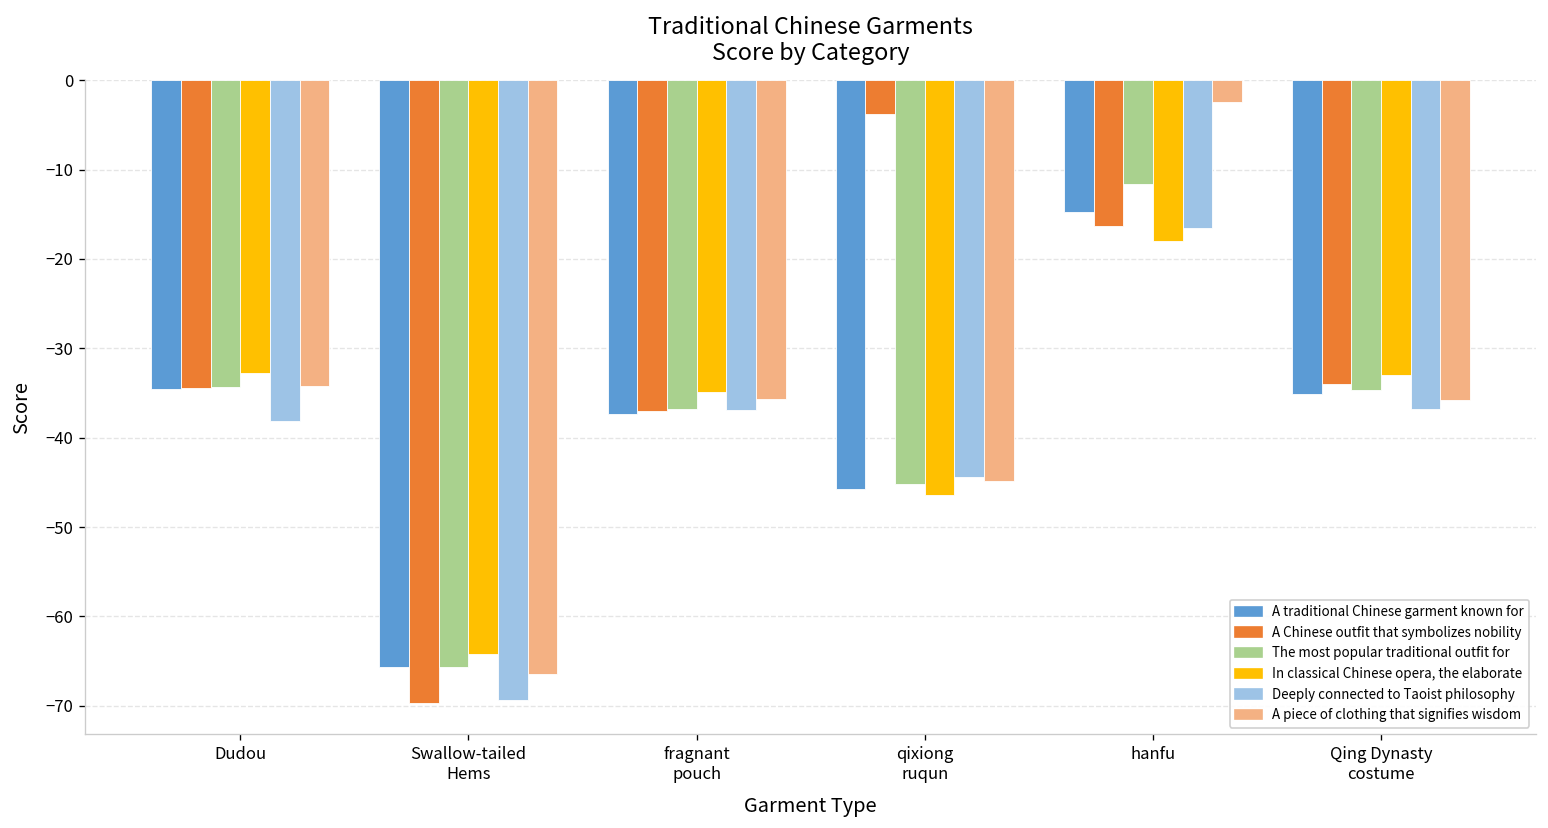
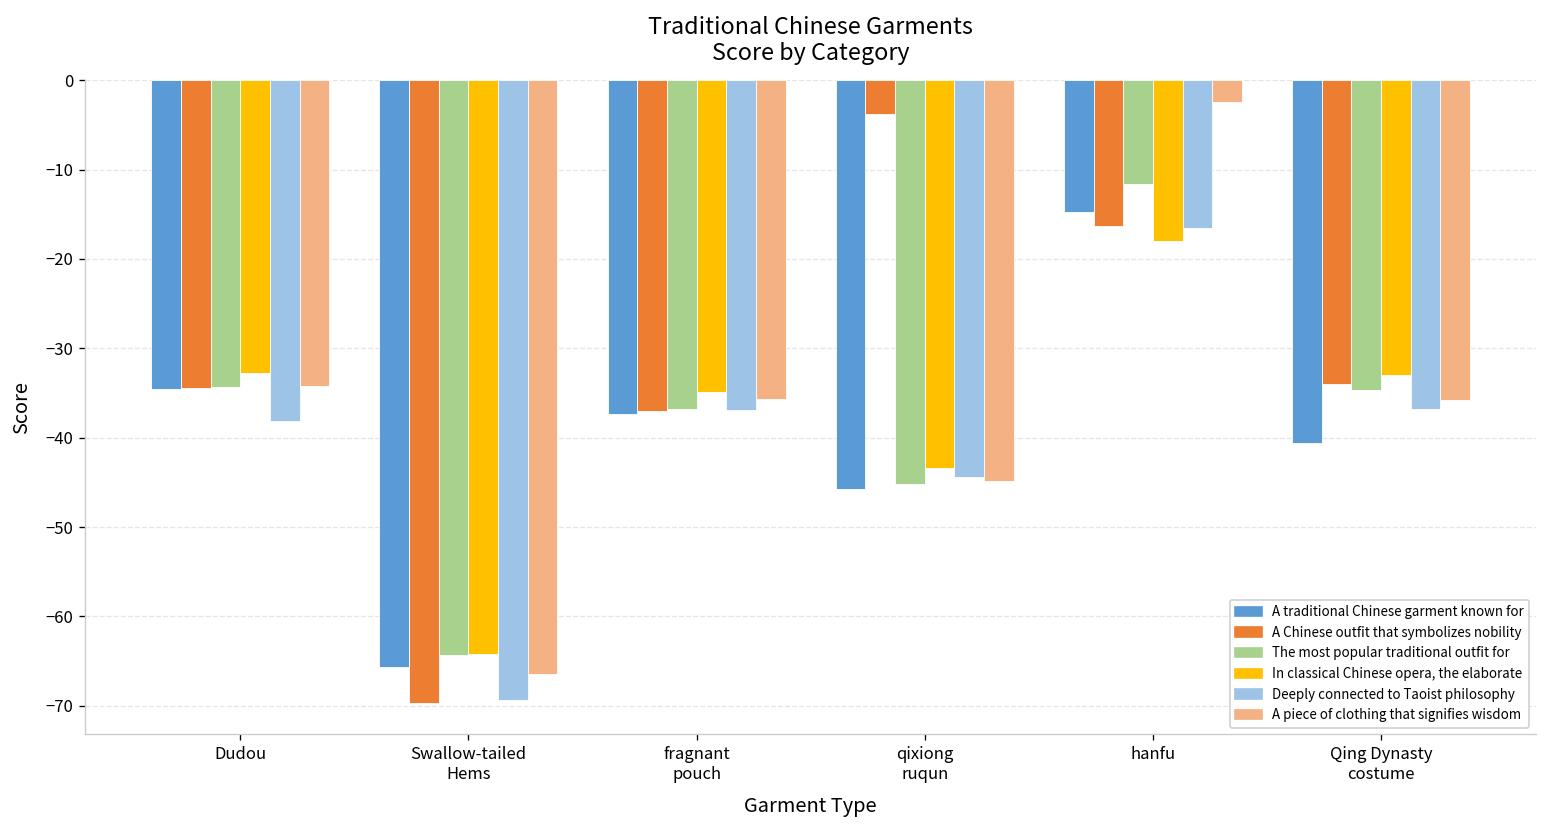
  {
    "A traditional Chinese garment known for": {
      "Dudou": -35,
      "Swallow-tailed Hems": -66,
      "fragnant pouch": -37,
      "qixiong ruqun": -46,
      "hanfu": -15,
-     "Qing Dynasty costume": -35
+     "Qing Dynasty costume": -41
    },
    "A Chinese outfit that symbolizes nobility": {
      "Dudou": -34,
      "Swallow-tailed Hems": -70,
      "fragnant pouch": -37,
      "qixiong ruqun": -4,
      "hanfu": -16,
      "Qing Dynasty costume": -34
    },
    "The most popular traditional outfit for": {
      "Dudou": -34,
-     "Swallow-tailed Hems": -66,
+     "Swallow-tailed Hems": -64,
      "fragnant pouch": -37,
      "qixiong ruqun": -45,
      "hanfu": -12,
      "Qing Dynasty costume": -35
    },
    "In classical Chinese opera, the elaborate": {
      "Dudou": -33,
      "Swallow-tailed Hems": -64,
      "fragnant pouch": -35,
-     "qixiong ruqun": -46,
+     "qixiong ruqun": -43,
      "hanfu": -18,
      "Qing Dynasty costume": -33
    },
    "A piece of clothing that signifies wisdom": {
      "Dudou": -34,
      "Swallow-tailed Hems": -66,
      "fragnant pouch": -36,
      "qixiong ruqun": -45,
      "hanfu": -2,
      "Qing Dynasty costume": -36
    }
  }
